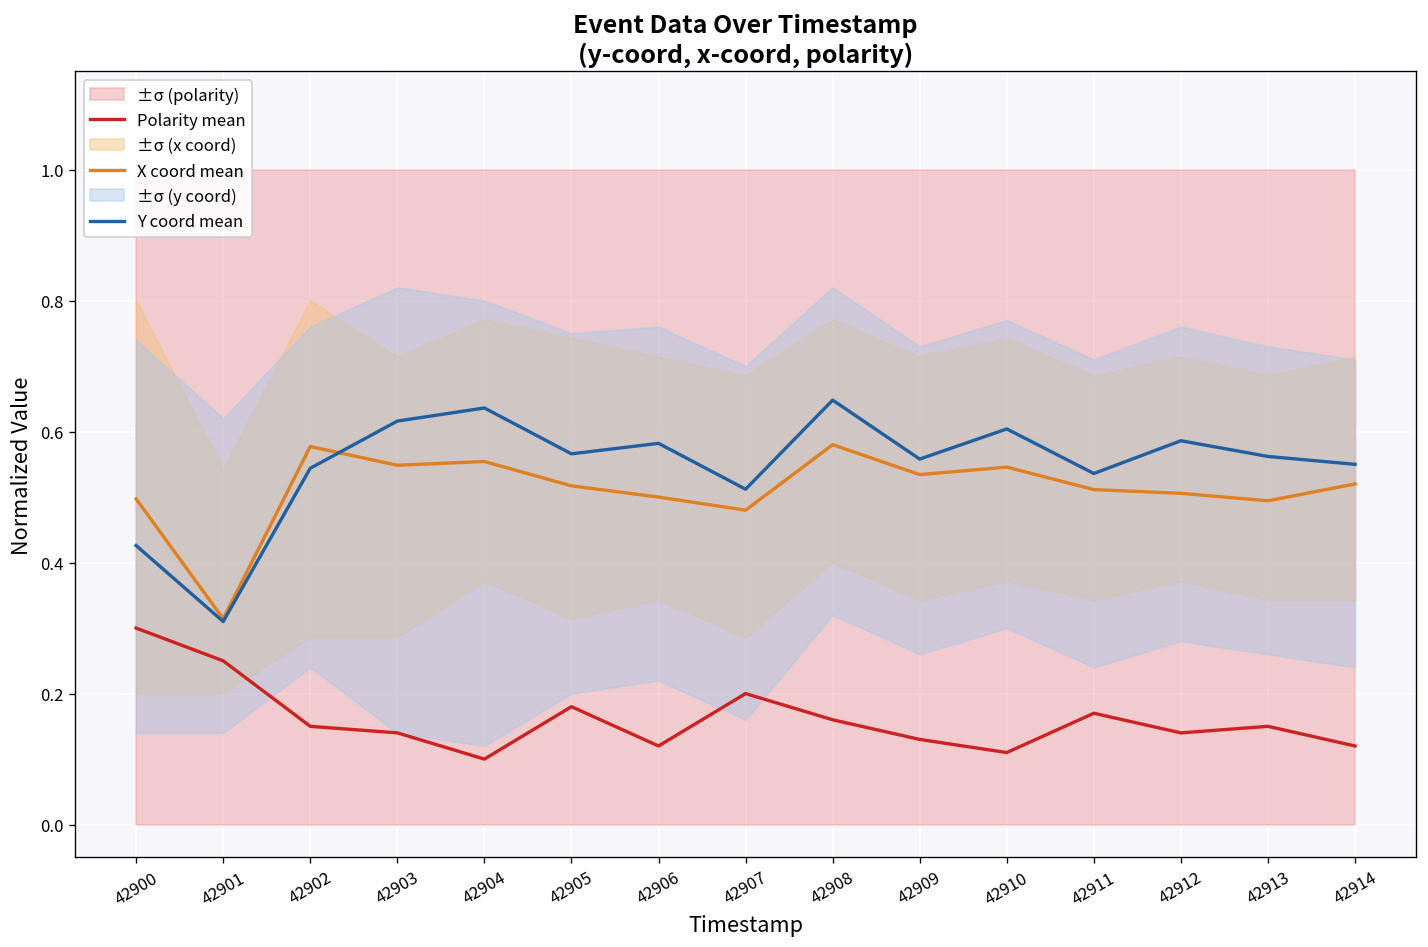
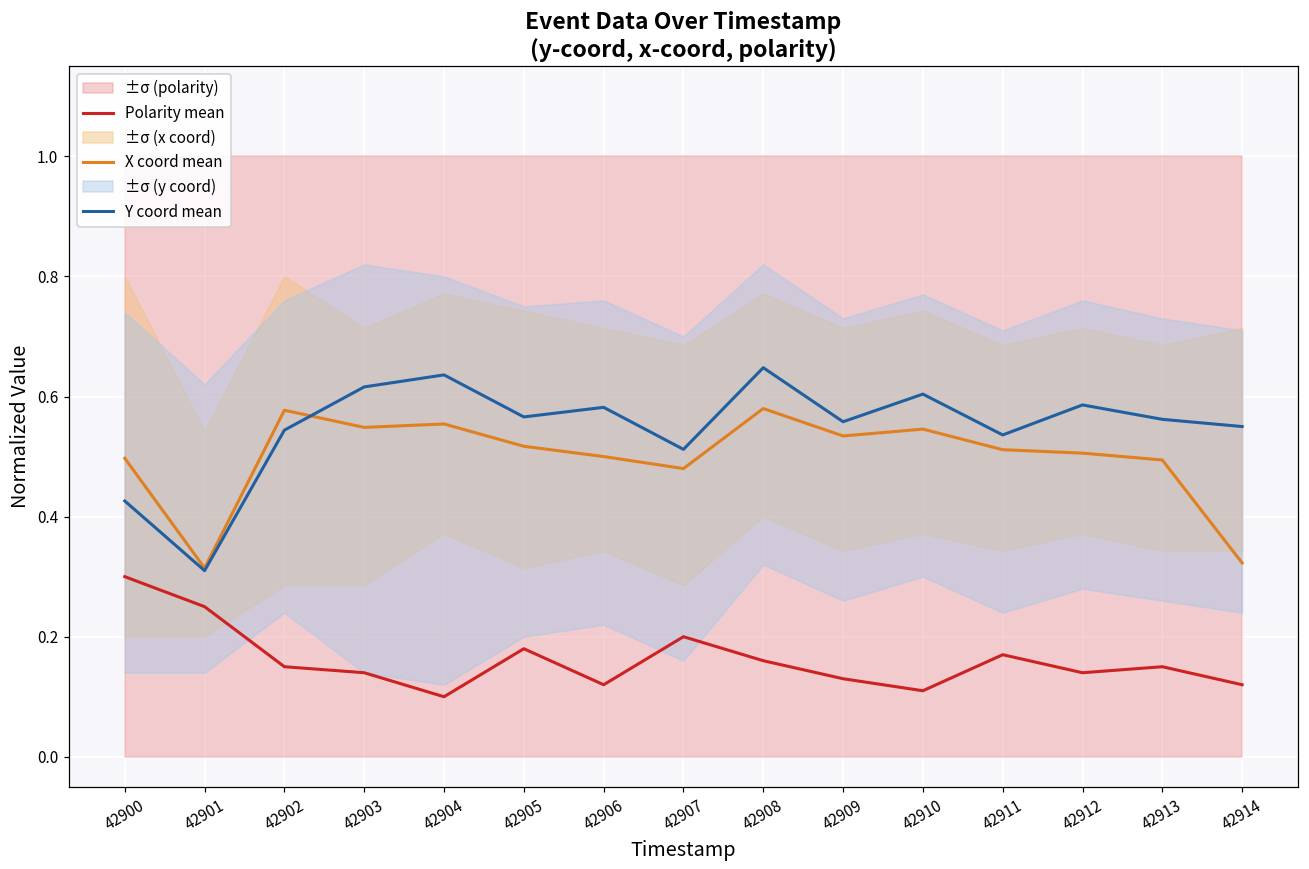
  {
    "Polarity mean": {
      "42900": 0.30,
      "42901": 0.25,
      "42902": 0.15,
      "42903": 0.14,
      "42904": 0.10,
      "42905": 0.18,
      "42906": 0.12,
      "42907": 0.20,
      "42908": 0.16,
      "42909": 0.13,
      "42910": 0.11,
      "42911": 0.17,
      "42912": 0.14,
      "42913": 0.15,
      "42914": 0.12
    },
    "X coord mean": {
      "42900": 0.50,
      "42902": 0.58,
      "42903": 0.55,
      "42904": 0.55,
      "42905": 0.52,
      "42906": 0.50,
      "42907": 0.48,
      "42908": 0.58,
      "42909": 0.53,
      "42910": 0.55,
      "42911": 0.51,
      "42912": 0.51,
      "42913": 0.49,
-     "42914": 0.52
+     "42914": 0.32
    },
    "Y coord mean": {
      "42900": 0.43,
      "42902": 0.54,
      "42903": 0.62,
      "42904": 0.64,
      "42905": 0.57,
      "42906": 0.58,
      "42907": 0.51,
      "42908": 0.65,
      "42909": 0.56,
      "42910": 0.60,
      "42911": 0.54,
      "42912": 0.59,
      "42913": 0.56,
      "42914": 0.55
    }
  }
